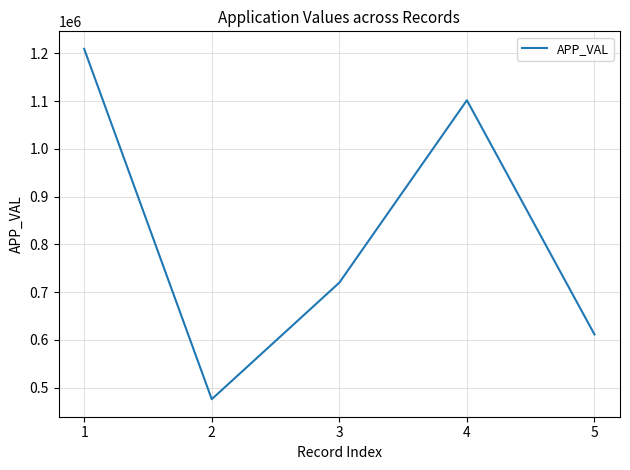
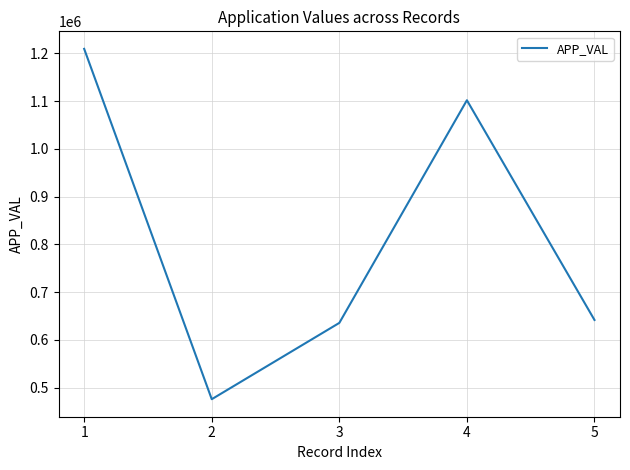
  {
    "1": 1210000,
    "2": 480000,
-   "3": 720000,
+   "3": 640000,
    "4": 1100000,
-   "5": 610000
+   "5": 640000
  }
